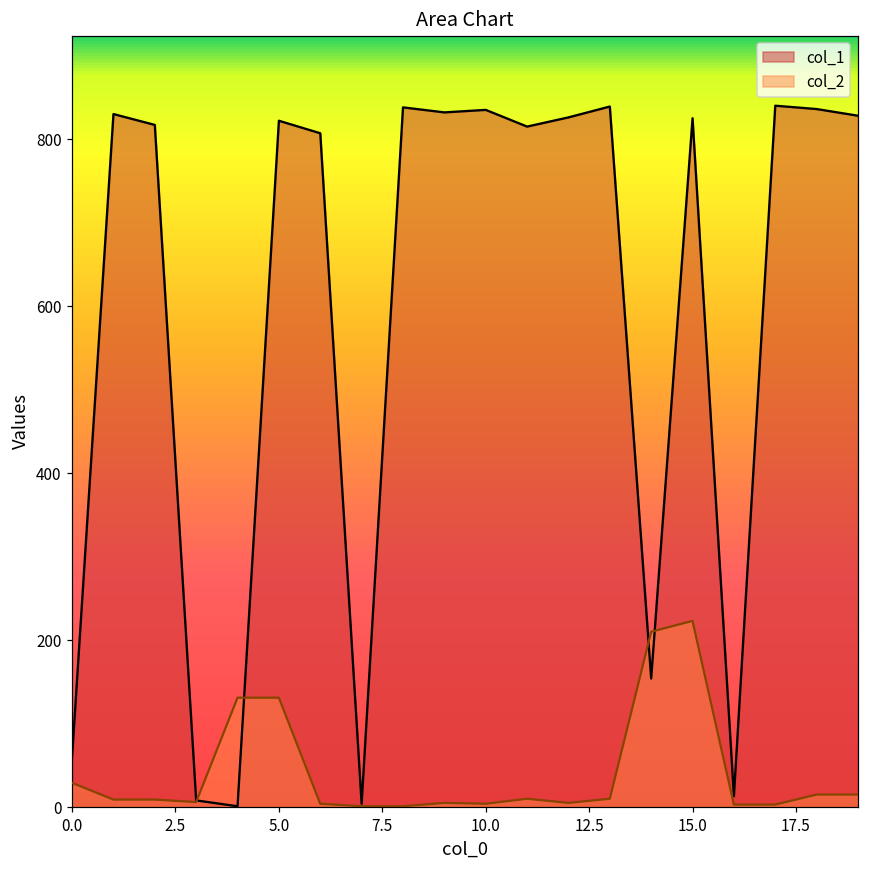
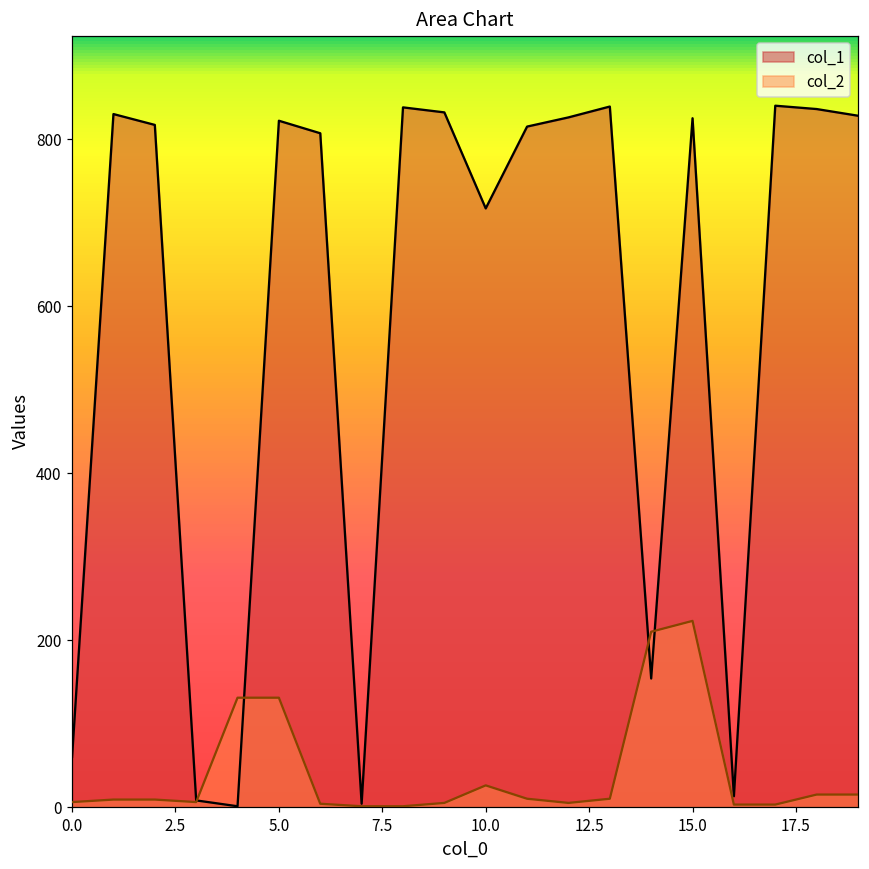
  {
    "col_1": {
      "0.0": 60,
      "5.0": 820,
-     "10.0": 840,
+     "10.0": 720,
      "15.0": 830
    },
    "col_2": {
-     "0.0": 30,
+     "0.0": 10,
      "5.0": 130,
-     "10.0": 0,
+     "10.0": 30,
      "15.0": 220
    }
  }
